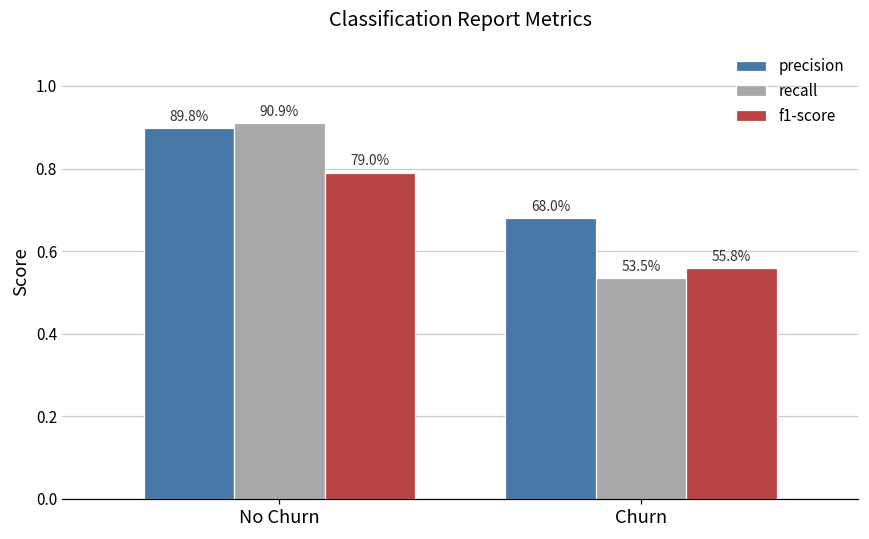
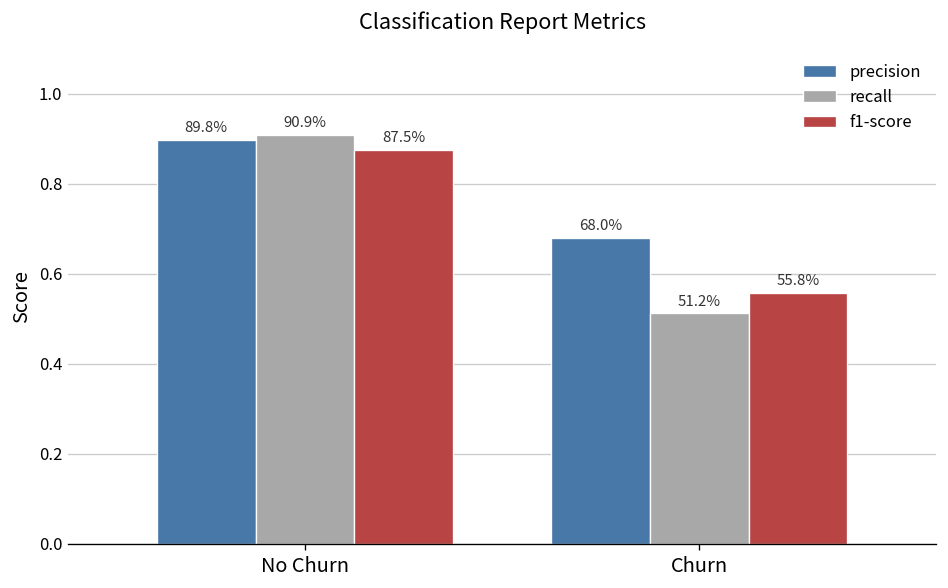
  {
    "precision": {
      "No Churn": "89.8%",
      "Churn": "68.0%"
    },
    "recall": {
      "No Churn": "90.9%",
-     "Churn": "53.5%"
+     "Churn": "51.2%"
    },
    "f1-score": {
-     "No Churn": "79.0%",
+     "No Churn": "87.5%",
      "Churn": "55.8%"
    }
  }
